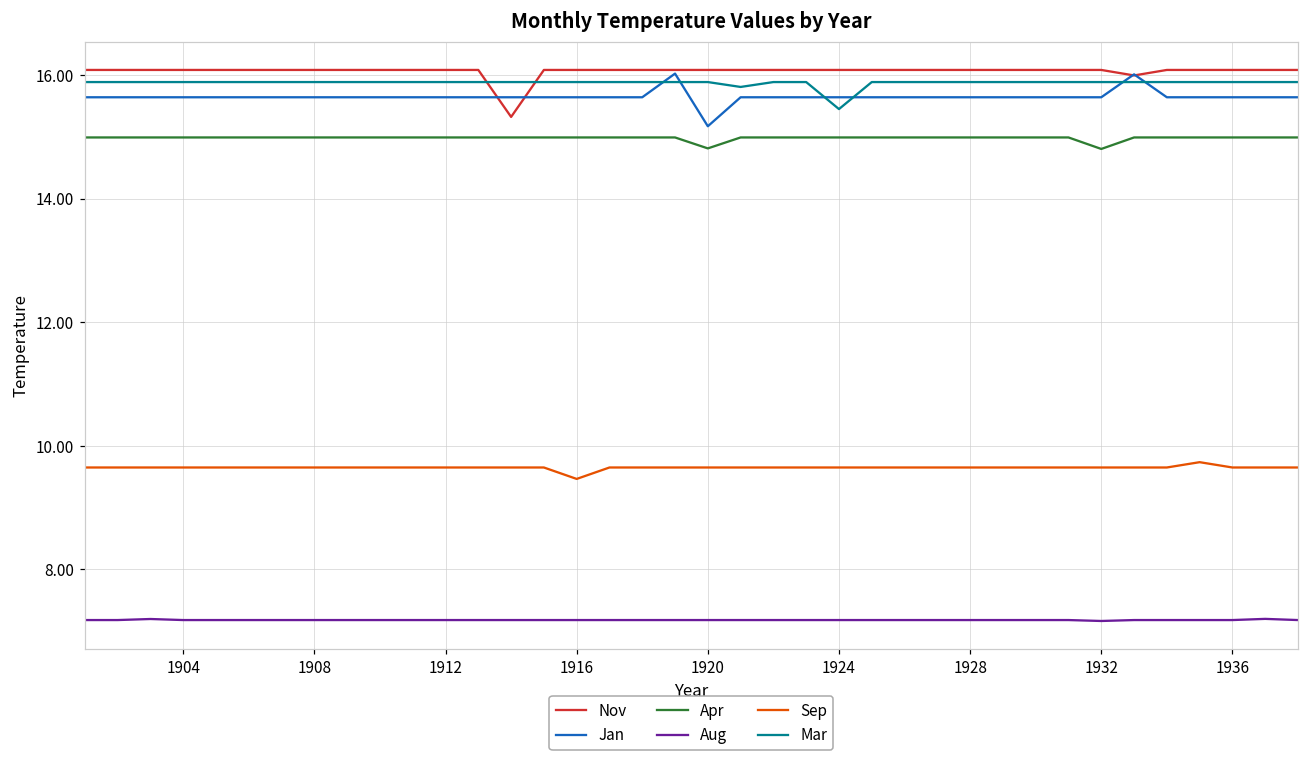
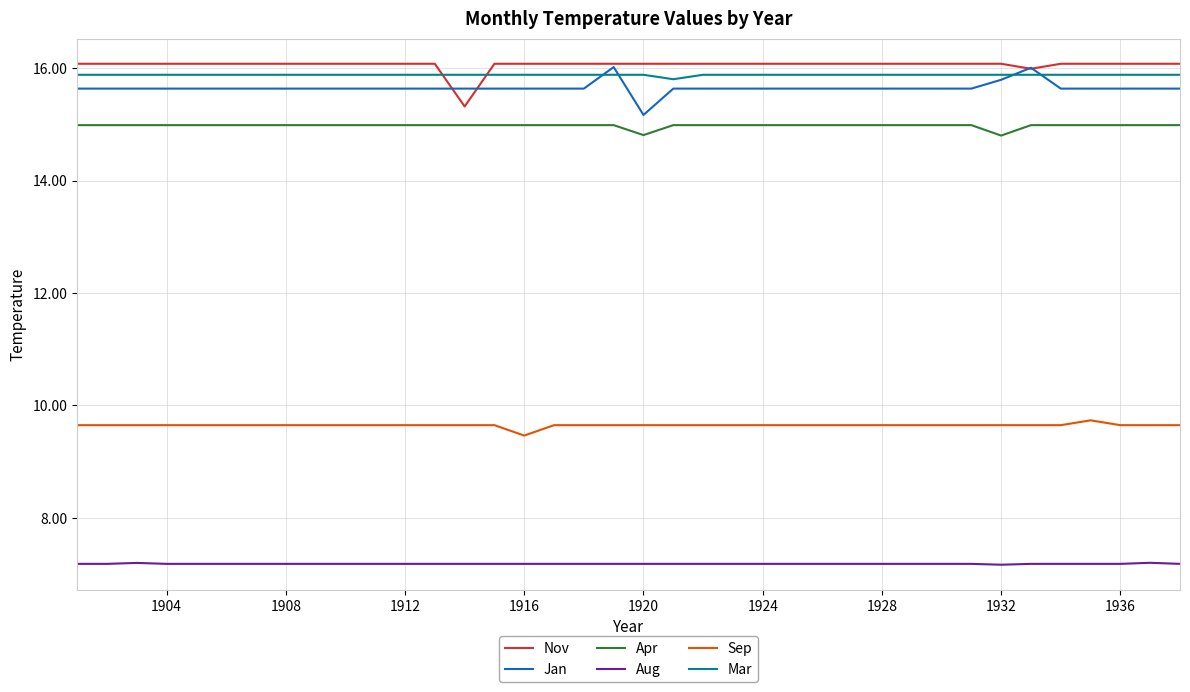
  {
    "Nov": {
      "1904": 16.1,
      "1908": 16.1,
      "1912": 16.1,
      "1916": 16.1,
      "1920": 16.1,
      "1924": 16.1,
      "1928": 16.1,
      "1932": 16.1,
      "1936": 16.1
    },
    "Jan": {
      "1904": 15.6,
      "1908": 15.6,
      "1912": 15.6,
      "1916": 15.6,
      "1920": 15.2,
      "1924": 15.6,
      "1928": 15.6,
-     "1932": 15.6,
+     "1932": 15.8,
      "1936": 15.6
    },
    "Apr": {
      "1904": 15.0,
      "1908": 15.0,
      "1912": 15.0,
      "1916": 15.0,
      "1920": 14.8,
      "1924": 15.0,
      "1928": 15.0,
      "1932": 14.8,
      "1936": 15.0
    },
    "Aug": {
      "1904": 7.2,
      "1908": 7.2,
      "1912": 7.2,
      "1916": 7.2,
      "1920": 7.2,
      "1924": 7.2,
      "1928": 7.2,
      "1932": 7.2,
      "1936": 7.2
    },
    "Sep": {
      "1904": 9.6,
      "1908": 9.6,
      "1912": 9.6,
      "1916": 9.5,
      "1920": 9.6,
      "1924": 9.6,
      "1928": 9.6,
      "1932": 9.6,
      "1936": 9.6
    },
    "Mar": {
      "1904": 15.9,
      "1908": 15.9,
      "1912": 15.9,
      "1916": 15.9,
      "1920": 15.9,
-     "1924": 15.4,
+     "1924": 15.9,
      "1928": 15.9,
      "1932": 15.9,
      "1936": 15.9
    }
  }
